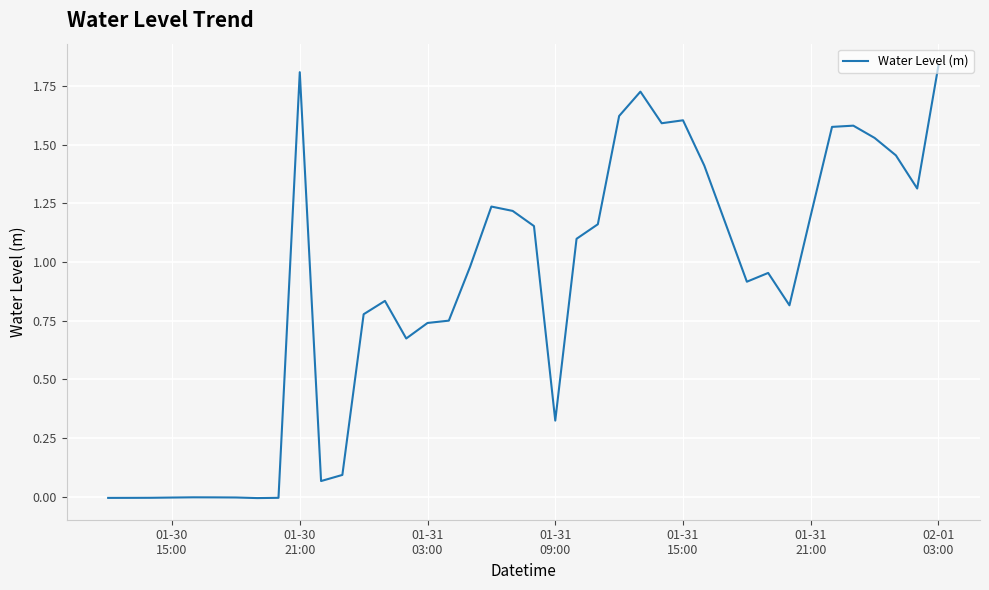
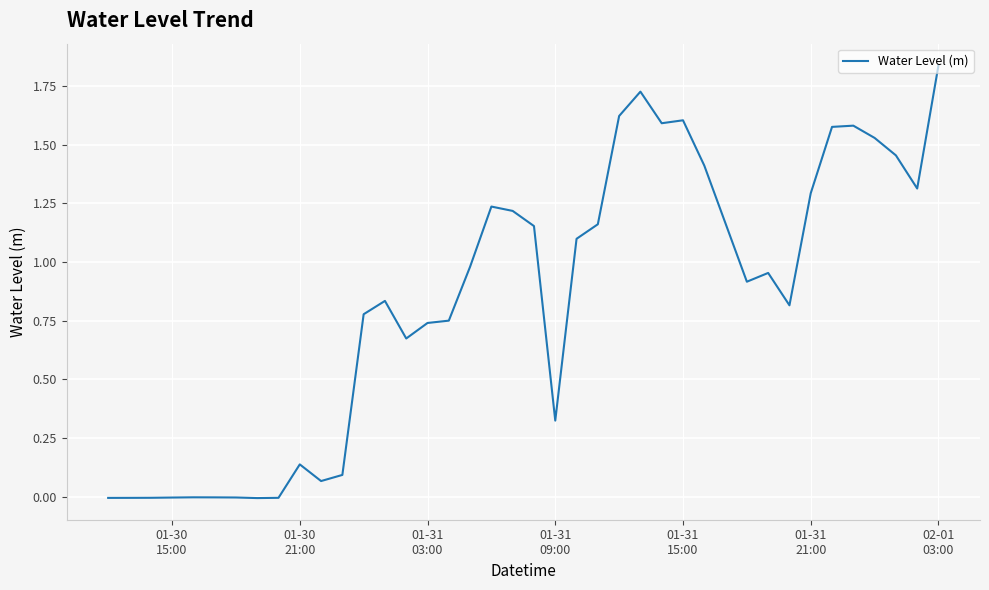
  {
    "01-30 15:00": 0.00,
-   "01-30 21:00": 1.81,
+   "01-30 21:00": 0.14,
    "01-31 03:00": 0.74,
    "01-31 09:00": 0.32,
    "01-31 15:00": 1.60,
-   "01-31 21:00": 1.20
+   "01-31 21:00": 1.29
  }
